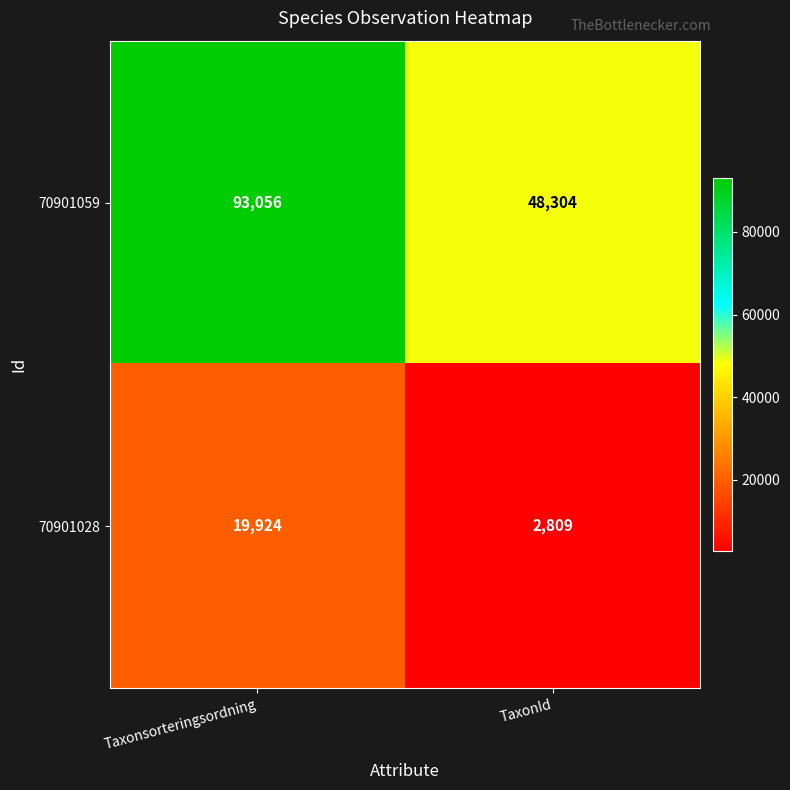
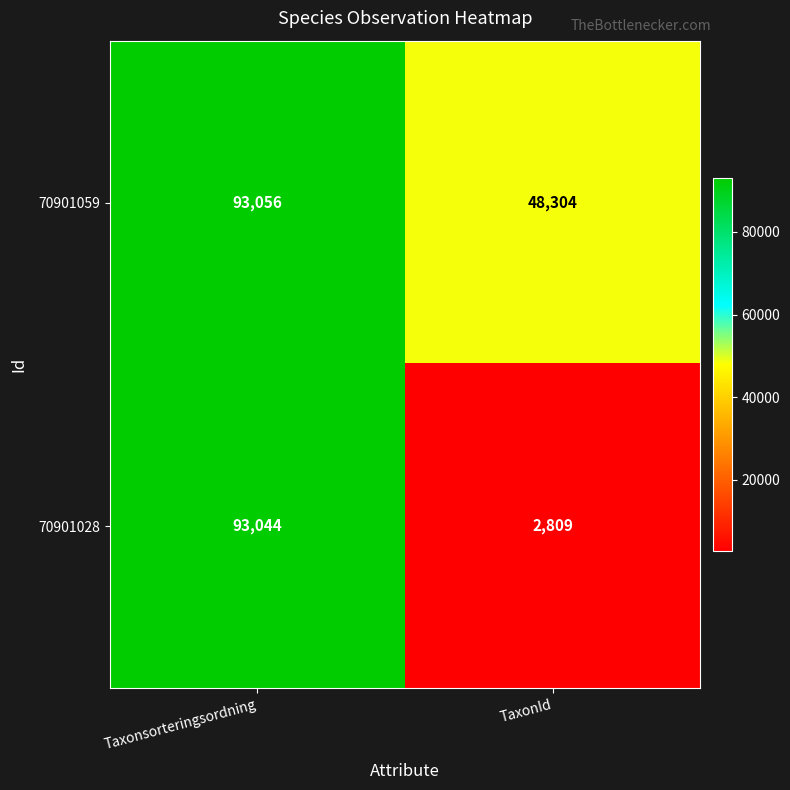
  {
    "70901059": {
      "Taxonsorteringsordning": "93,056",
      "TaxonId": "48,304"
    },
    "70901028": {
-     "Taxonsorteringsordning": "19,924",
+     "Taxonsorteringsordning": "93,044",
      "TaxonId": "2,809"
    }
  }
